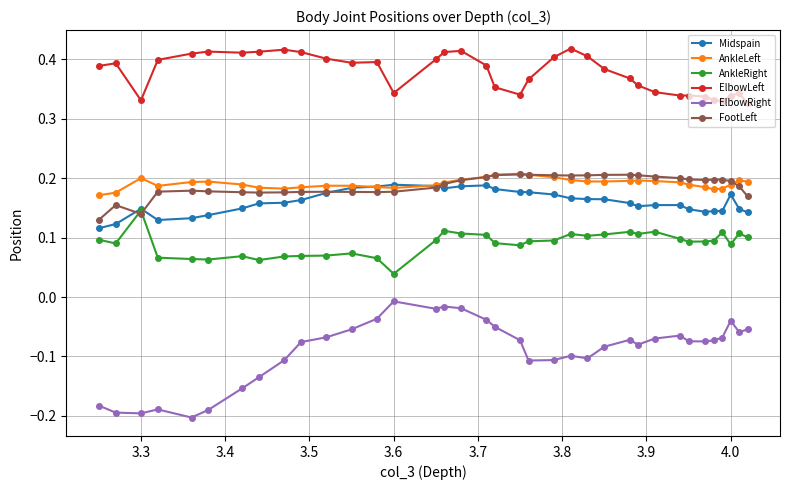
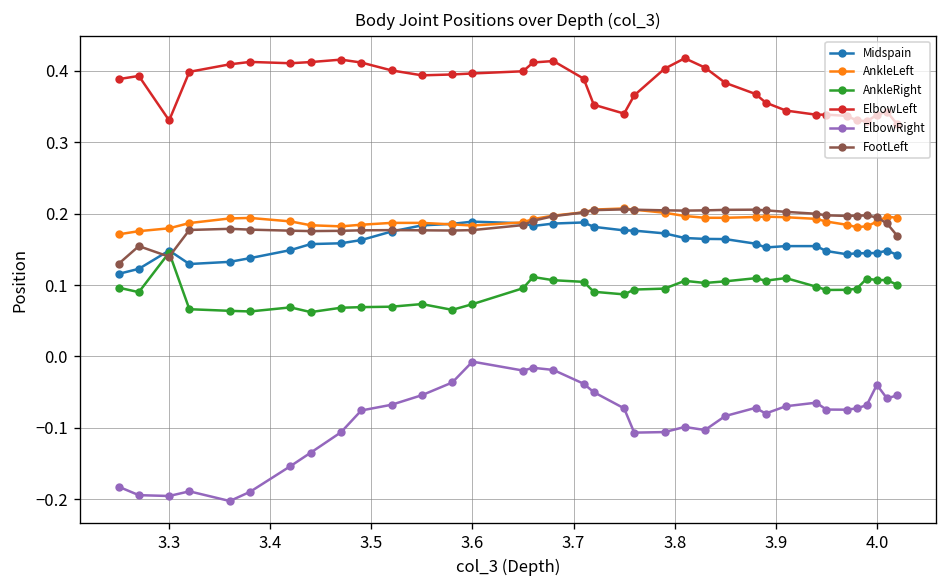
  {
    "Midspain": {
      "3.6": 0.19,
-     "4.0": 0.17
+     "4.0": 0.14
    },
    "AnkleLeft": {
-     "3.3": 0.20,
+     "3.3": 0.18,
      "3.6": 0.18,
      "4.0": 0.19
    },
    "AnkleRight": {
-     "3.6": 0.04,
-     "4.0": 0.09
+     "3.6": 0.07,
+     "4.0": 0.11
    },
    "ElbowLeft": {
      "3.3": 0.33,
-     "3.6": 0.34
+     "3.6": 0.40
    },
    "ElbowRight": {
      "3.3": -0.20,
      "3.6": -0.01,
      "4.0": -0.04
    },
    "FootLeft": {
      "3.3": 0.14,
      "3.6": 0.18,
      "4.0": 0.19
    }
  }
